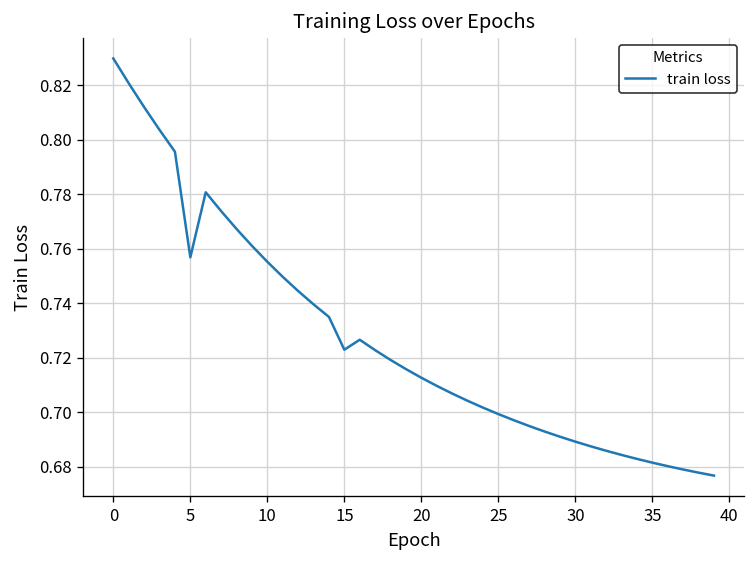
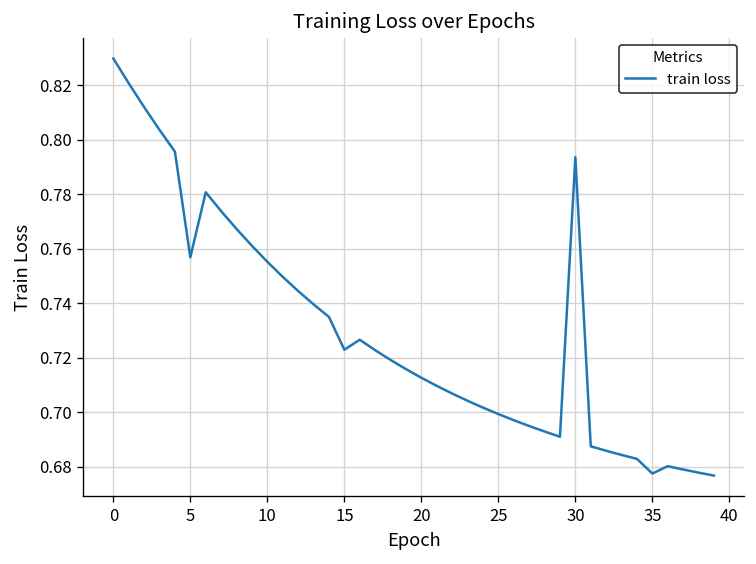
  {
    "0": 0.830,
    "5": 0.757,
    "10": 0.755,
    "15": 0.723,
    "20": 0.713,
    "25": 0.699,
-   "30": 0.689,
-   "35": 0.681
+   "30": 0.794,
+   "35": 0.677
  }
